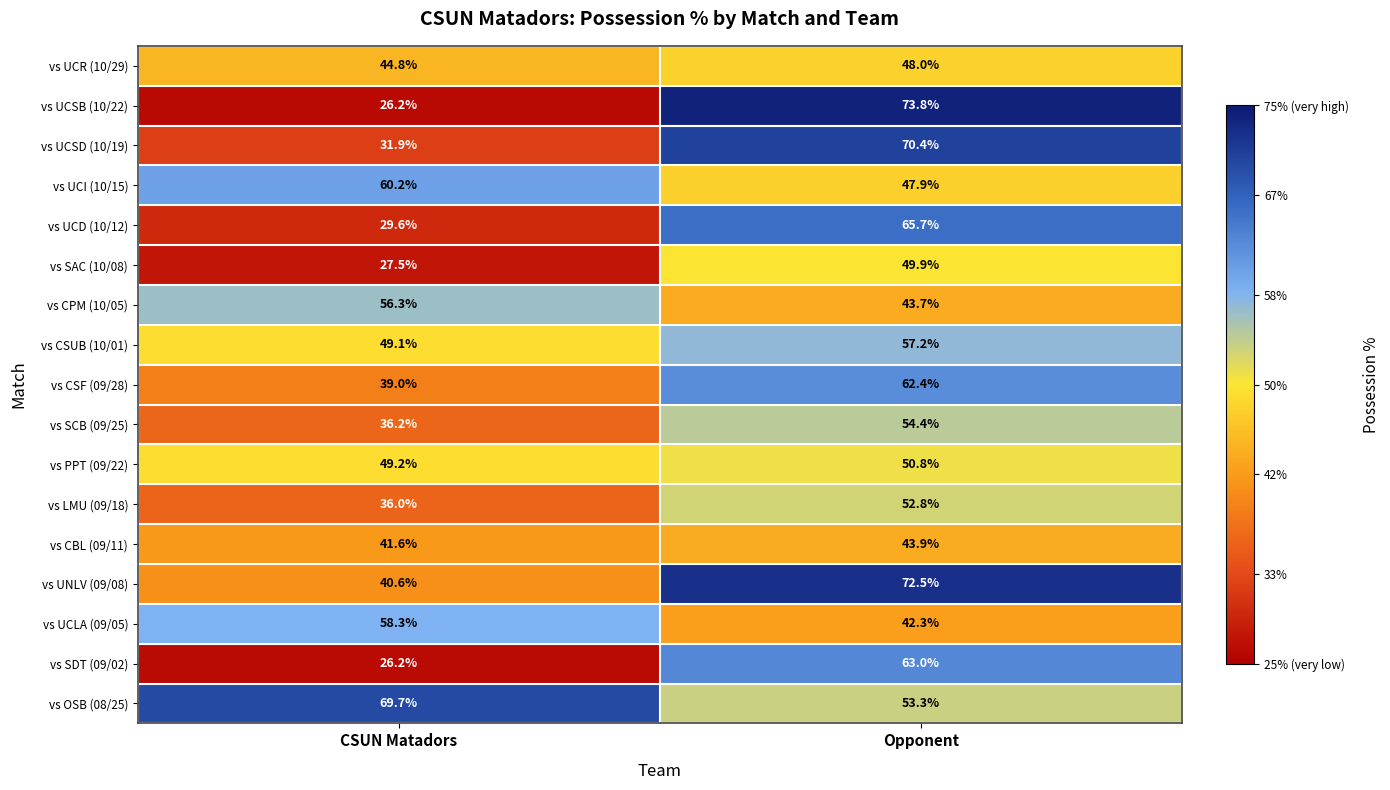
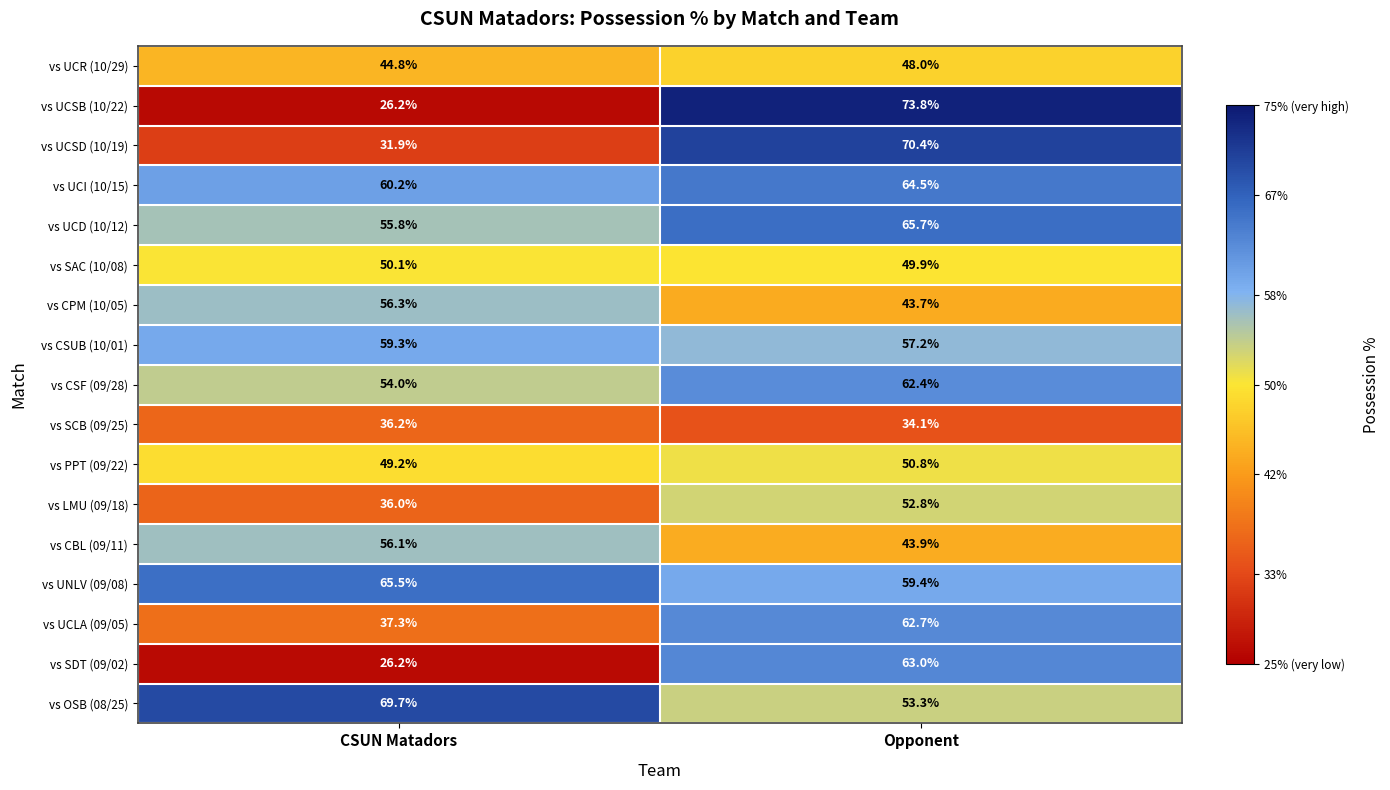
  {
    "vs UCR (10/29)": {
      "CSUN Matadors": "44.8%",
      "Opponent": "48.0%"
    },
    "vs UCSB (10/22)": {
      "CSUN Matadors": "26.2%",
      "Opponent": "73.8%"
    },
    "vs UCSD (10/19)": {
      "CSUN Matadors": "31.9%",
      "Opponent": "70.4%"
    },
    "vs UCI (10/15)": {
      "CSUN Matadors": "60.2%",
-     "Opponent": "47.9%"
+     "Opponent": "64.5%"
    },
    "vs UCD (10/12)": {
-     "CSUN Matadors": "29.6%",
+     "CSUN Matadors": "55.8%",
      "Opponent": "65.7%"
    },
    "vs SAC (10/08)": {
-     "CSUN Matadors": "27.5%",
+     "CSUN Matadors": "50.1%",
      "Opponent": "49.9%"
    },
    "vs CPM (10/05)": {
      "CSUN Matadors": "56.3%",
      "Opponent": "43.7%"
    },
    "vs CSUB (10/01)": {
-     "CSUN Matadors": "49.1%",
+     "CSUN Matadors": "59.3%",
      "Opponent": "57.2%"
    },
    "vs CSF (09/28)": {
-     "CSUN Matadors": "39.0%",
+     "CSUN Matadors": "54.0%",
      "Opponent": "62.4%"
    },
    "vs SCB (09/25)": {
      "CSUN Matadors": "36.2%",
-     "Opponent": "54.4%"
+     "Opponent": "34.1%"
    },
    "vs PPT (09/22)": {
      "CSUN Matadors": "49.2%",
      "Opponent": "50.8%"
    },
    "vs LMU (09/18)": {
      "CSUN Matadors": "36.0%",
      "Opponent": "52.8%"
    },
    "vs CBL (09/11)": {
-     "CSUN Matadors": "41.6%",
+     "CSUN Matadors": "56.1%",
      "Opponent": "43.9%"
    },
    "vs UNLV (09/08)": {
-     "CSUN Matadors": "40.6%",
-     "Opponent": "72.5%"
+     "CSUN Matadors": "65.5%",
+     "Opponent": "59.4%"
    },
    "vs UCLA (09/05)": {
-     "CSUN Matadors": "58.3%",
-     "Opponent": "42.3%"
+     "CSUN Matadors": "37.3%",
+     "Opponent": "62.7%"
    },
    "vs SDT (09/02)": {
      "CSUN Matadors": "26.2%",
      "Opponent": "63.0%"
    },
    "vs OSB (08/25)": {
      "CSUN Matadors": "69.7%",
      "Opponent": "53.3%"
    }
  }
